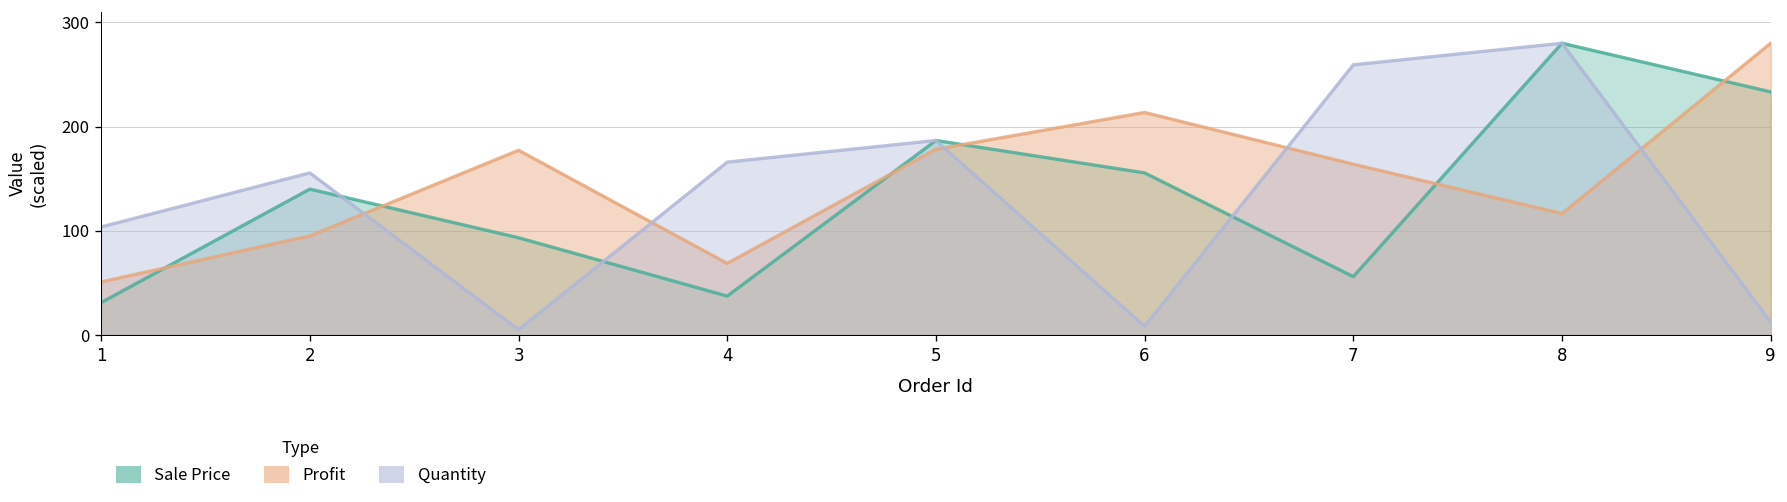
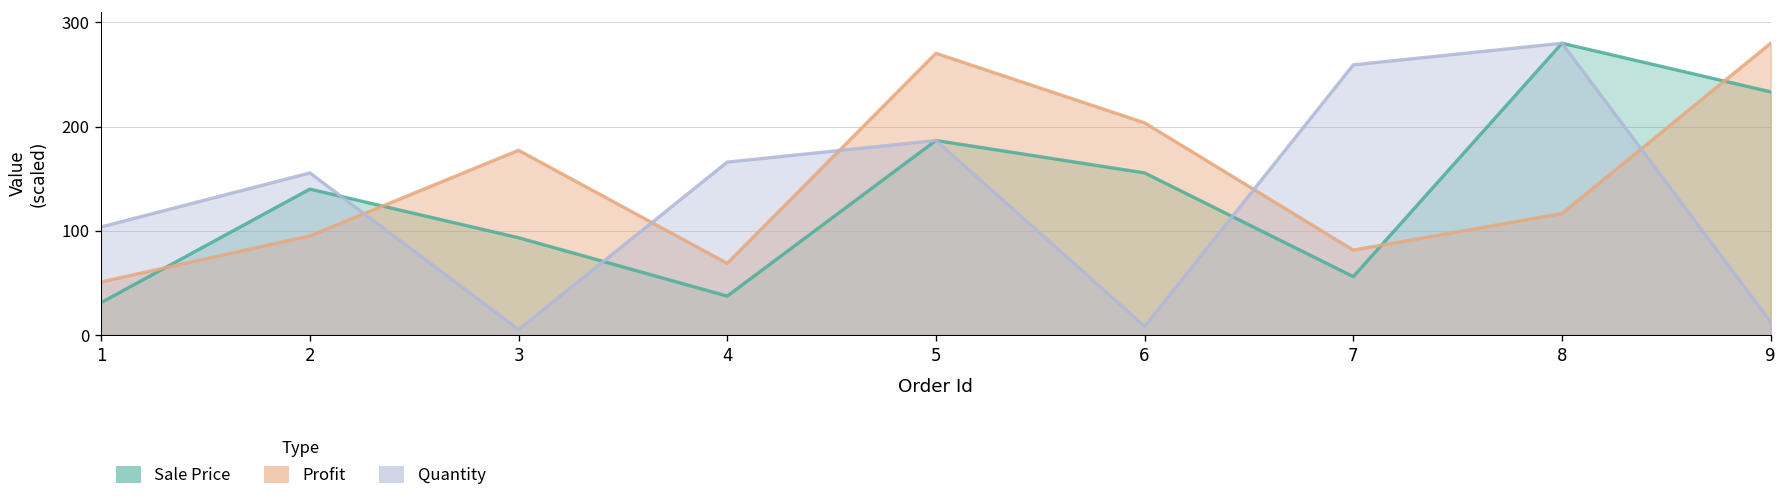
  {
    "Profit": {
      "1": 50,
      "2": 100,
      "3": 180,
      "4": 70,
-     "5": 180,
-     "6": 210,
-     "7": 160,
+     "5": 270,
+     "6": 200,
+     "7": 80,
      "8": 120,
      "9": 280
    }
  }
